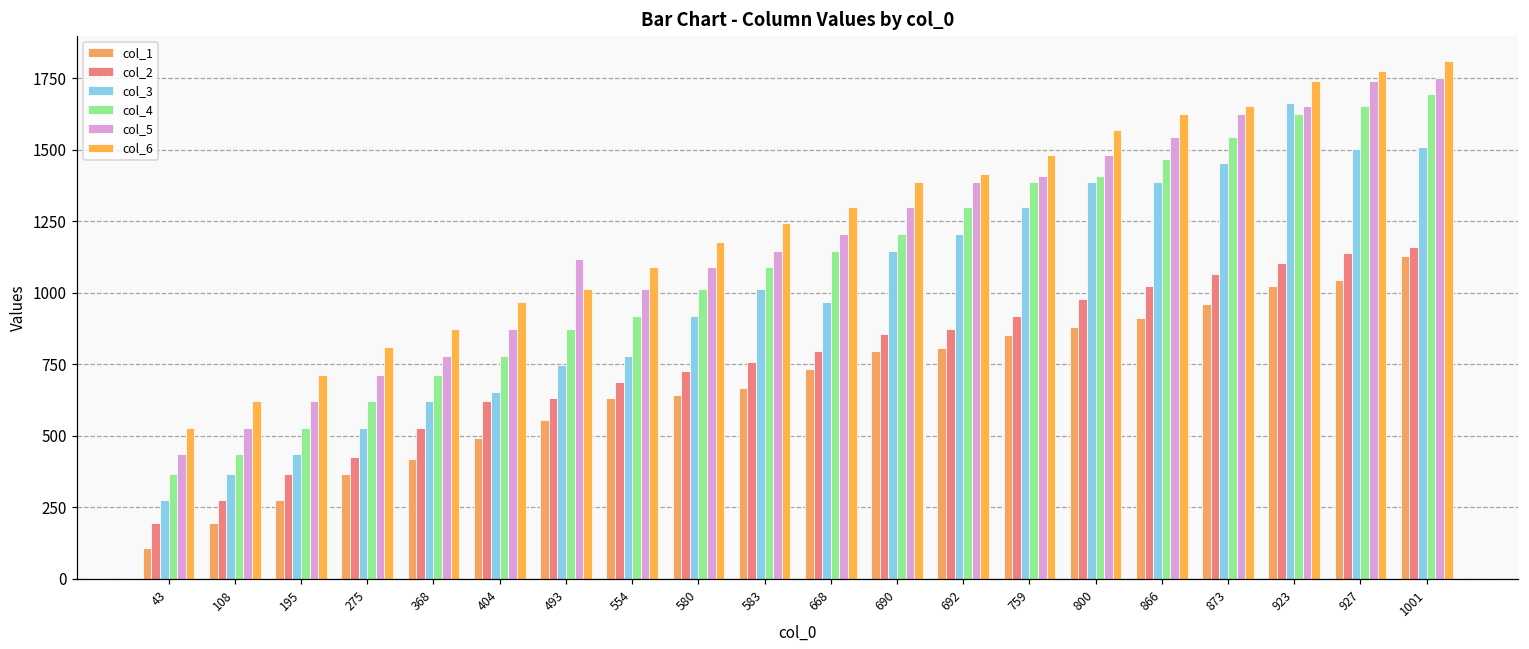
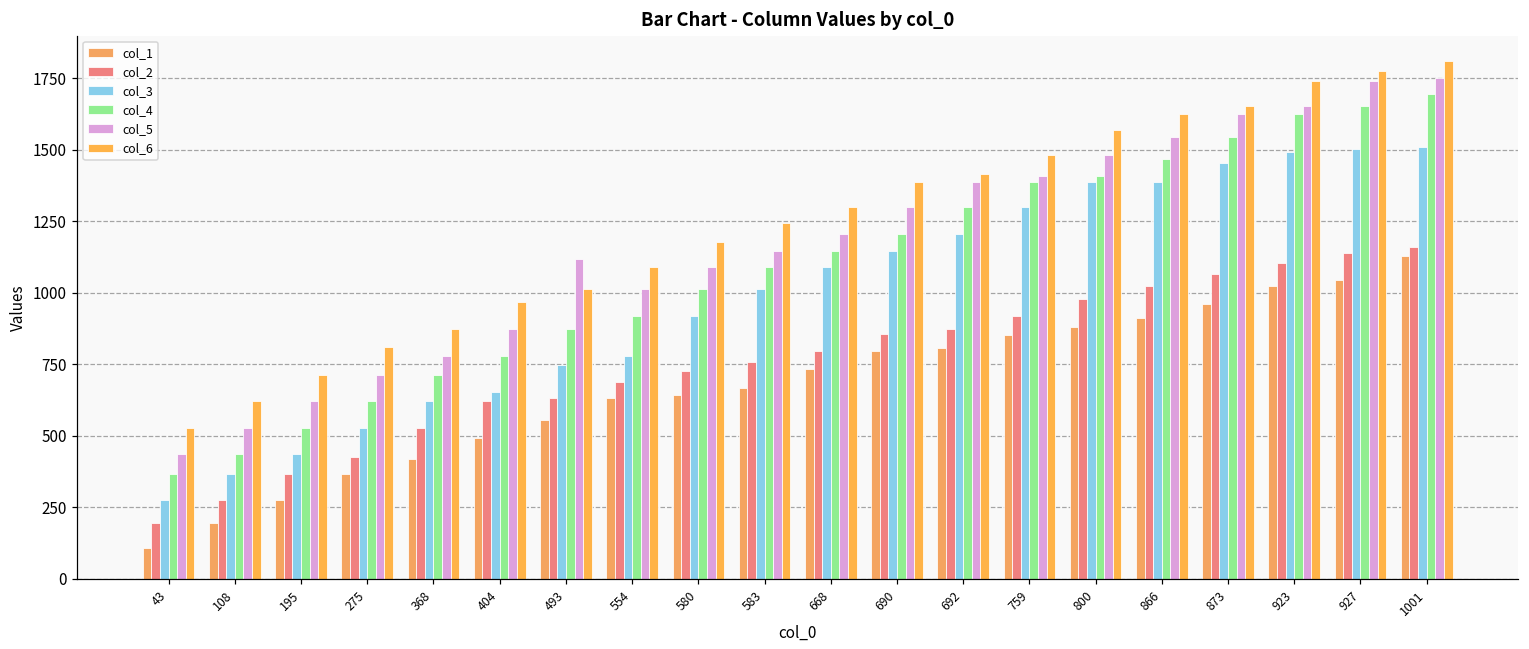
  {
    "col_3": {
      "43": 280,
      "108": 370,
      "195": 440,
      "275": 530,
      "368": 620,
      "404": 660,
      "493": 750,
      "554": 780,
      "580": 920,
      "583": 1010,
-     "668": 970,
+     "668": 1090,
      "690": 1150,
      "692": 1210,
      "759": 1300,
      "800": 1390,
      "866": 1390,
      "873": 1450,
-     "923": 1670,
+     "923": 1490,
      "927": 1500,
      "1001": 1510
    },
    "col_4": {
      "43": 370,
      "108": 440,
      "195": 530,
      "275": 620,
      "368": 710,
      "404": 780,
      "493": 870,
      "554": 920,
      "580": 1010,
      "583": 1090,
      "668": 1150,
      "690": 1210,
      "692": 1300,
      "759": 1390,
      "800": 1410,
      "866": 1470,
      "873": 1550,
      "923": 1620,
      "927": 1650,
      "1001": 1700
    },
    "col_5": {
      "43": 440,
      "108": 530,
      "195": 620,
      "275": 710,
      "368": 780,
      "404": 870,
      "493": 1120,
      "554": 1010,
      "580": 1090,
      "583": 1150,
      "668": 1210,
      "690": 1300,
      "692": 1390,
      "759": 1410,
      "800": 1480,
      "866": 1550,
      "873": 1620,
      "923": 1650,
      "927": 1740,
      "1001": 1750
    }
  }
